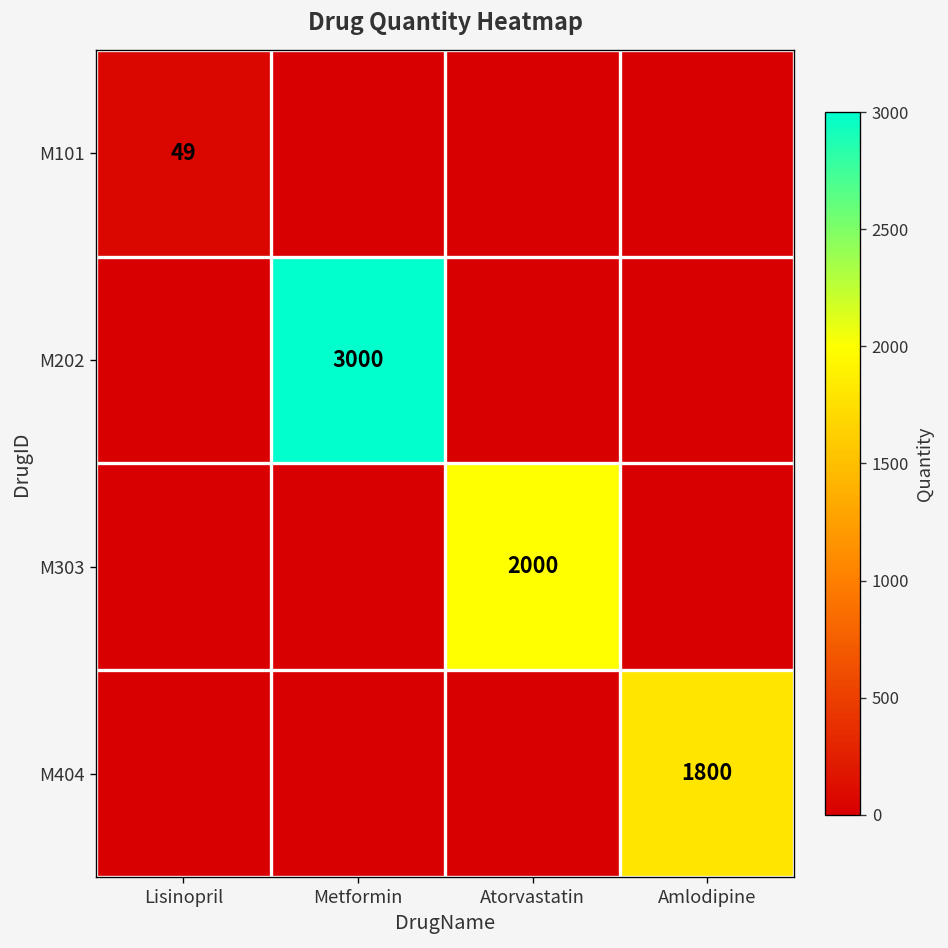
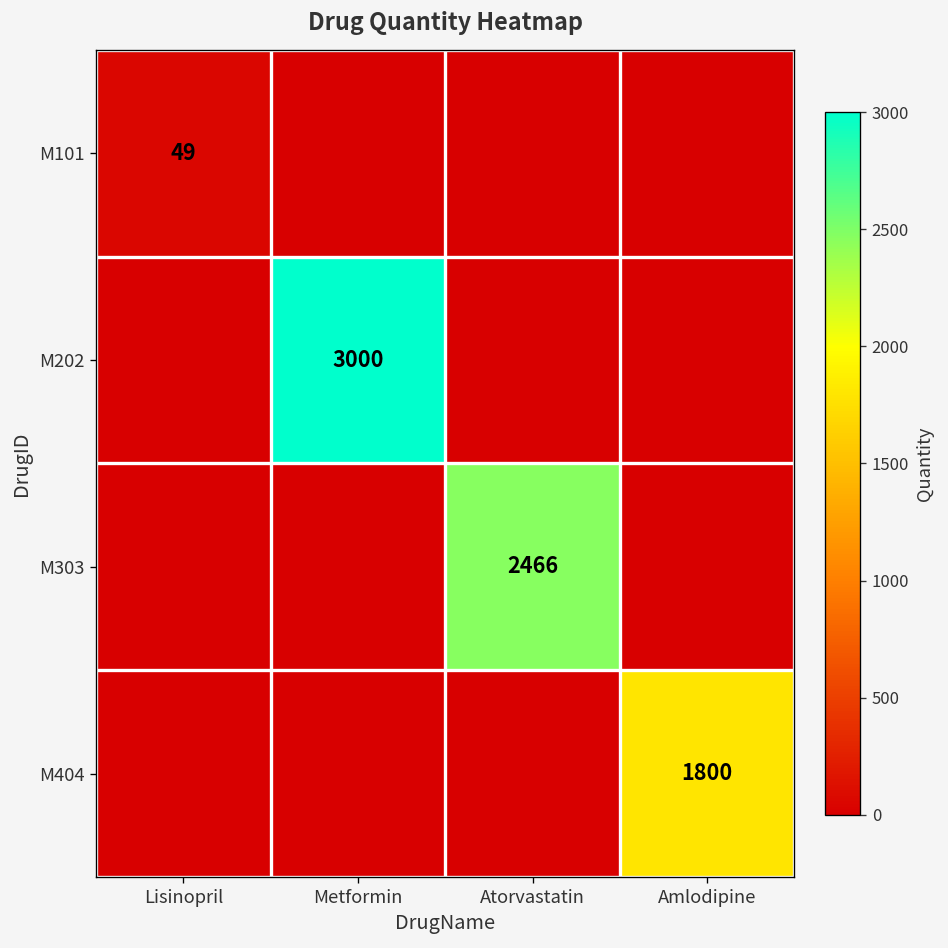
  {
    "M101": {
      "Lisinopril": 49
    },
    "M202": {
      "Metformin": 3000
    },
    "M303": {
-     "Atorvastatin": 2000
+     "Atorvastatin": 2466
    },
    "M404": {
      "Amlodipine": 1800
    }
  }
